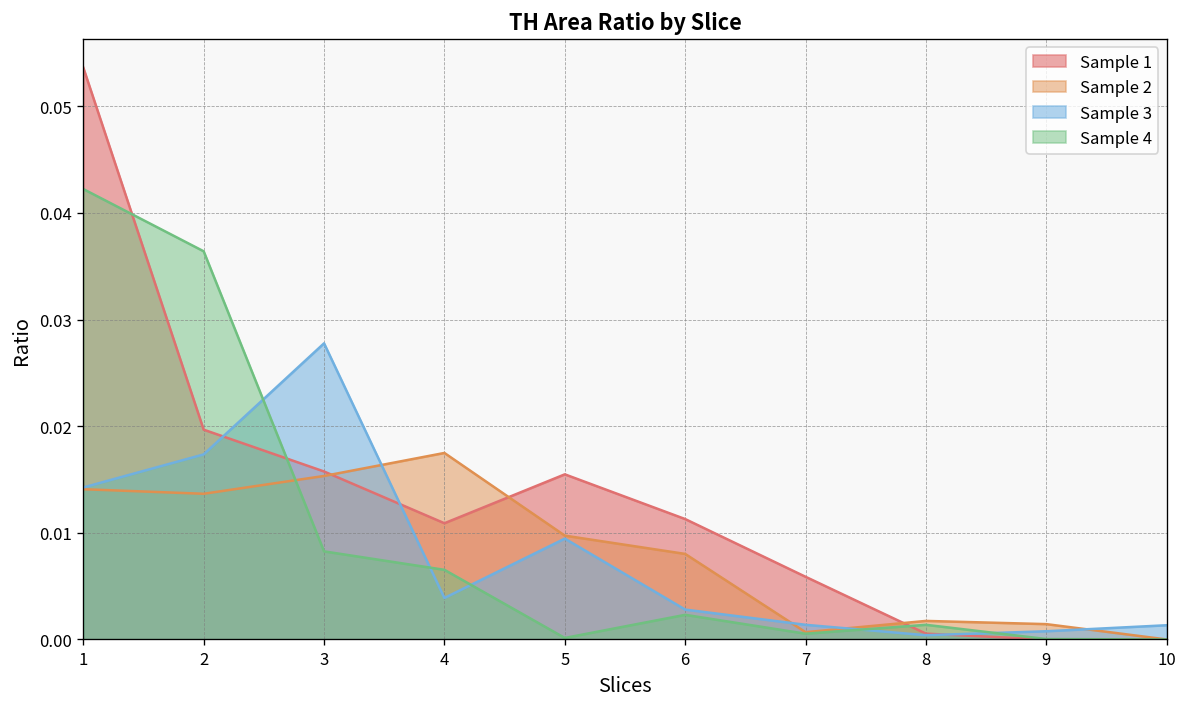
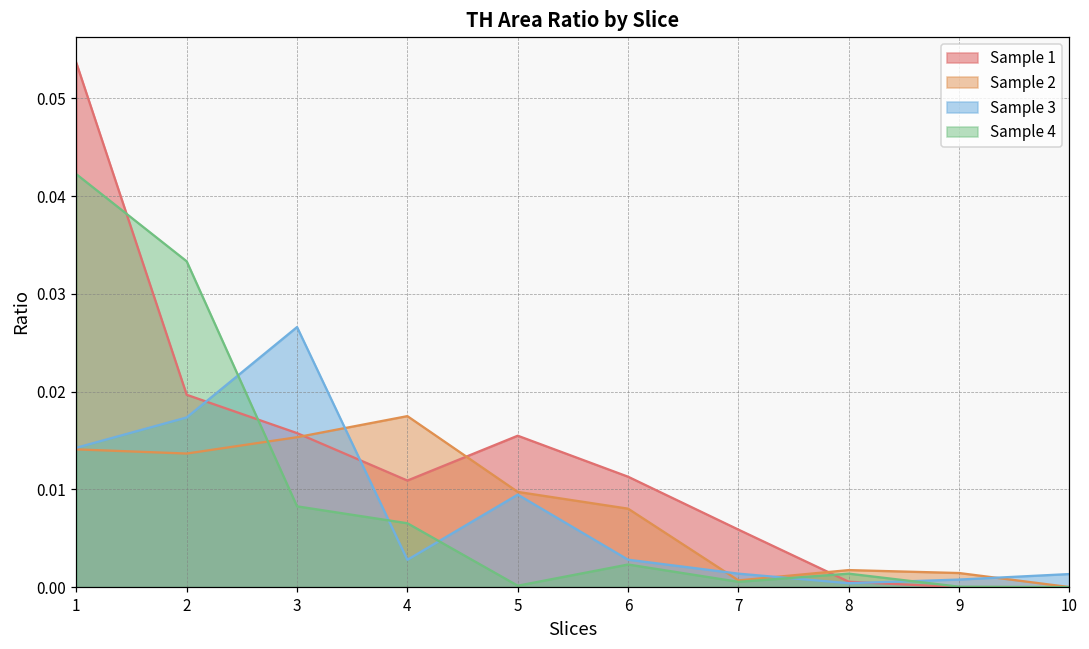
  {
    "Sample 3": {
      "2": 0.017,
-     "3": 0.028,
-     "4": 0.004,
+     "3": 0.027,
+     "4": 0.003,
      "6": 0.003,
      "7": 0.001,
      "9": 0.001,
      "10": 0.001
    },
    "Sample 4": {
      "1": 0.042,
-     "2": 0.036,
+     "2": 0.033,
      "3": 0.008,
      "4": 0.007,
      "5": 0.000,
      "6": 0.002,
      "8": 0.001
    }
  }
